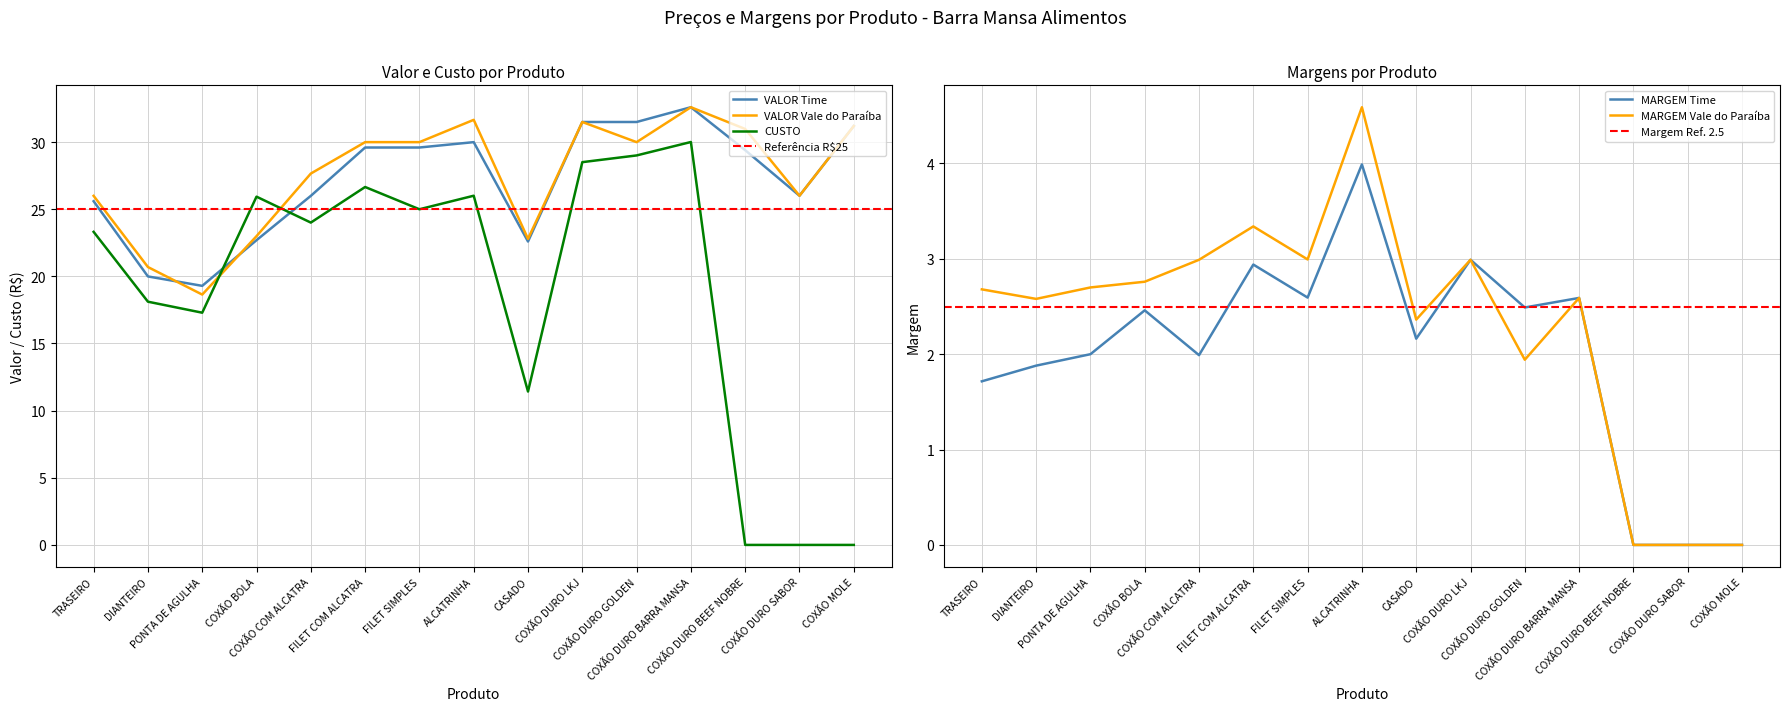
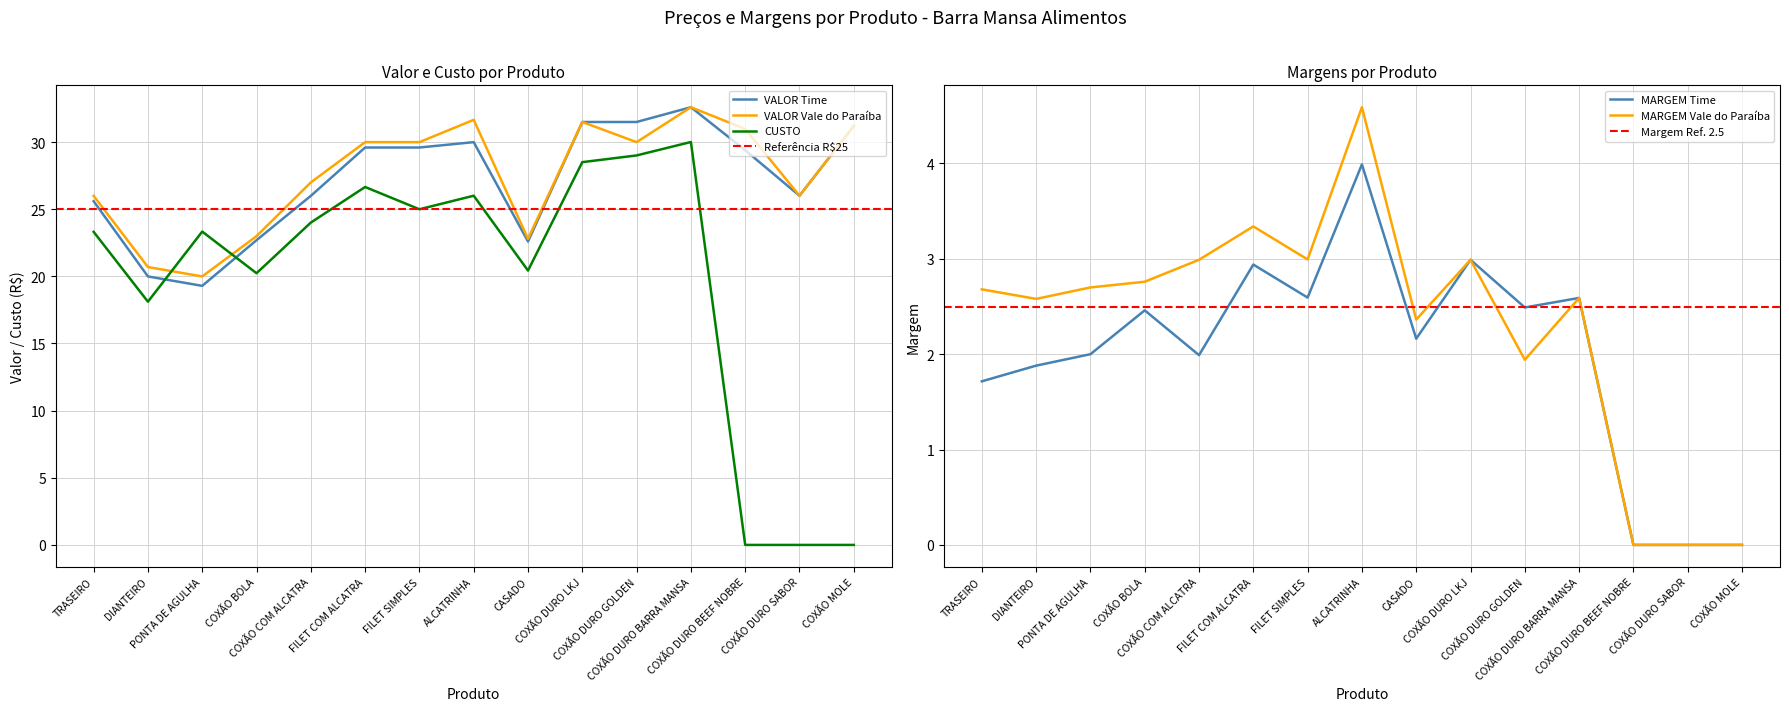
  {
    "Valor e Custo por Produto": {
      "VALOR Time": {
        "TRASEIRO": 25.6,
        "DIANTEIRO": 20.0,
        "PONTA DE AGULHA": 19.3,
        "COXÃO BOLA": 22.7,
        "COXÃO COM ALCATRA": 26.0,
        "FILET COM ALCATRA": 29.6,
        "FILET SIMPLES": 29.6,
        "ALCATRINHA": 30.0,
        "CASADO": 22.6,
        "COXÃO DURO GOLDEN": 31.5
      },
      "VALOR Vale do Paraíba": {
        "TRASEIRO": 26.0,
        "DIANTEIRO": 20.7,
-       "PONTA DE AGULHA": 18.6,
+       "PONTA DE AGULHA": 20.0,
        "COXÃO BOLA": 23.0,
-       "COXÃO COM ALCATRA": 27.7,
+       "COXÃO COM ALCATRA": 27.0,
        "FILET COM ALCATRA": 30.0,
        "FILET SIMPLES": 30.0,
        "ALCATRINHA": 31.7,
        "CASADO": 22.8,
        "COXÃO DURO GOLDEN": 30.0
      },
      "CUSTO": {
        "TRASEIRO": 23.3,
        "DIANTEIRO": 18.1,
-       "PONTA DE AGULHA": 17.3,
-       "COXÃO BOLA": 25.9,
+       "PONTA DE AGULHA": 23.3,
+       "COXÃO BOLA": 20.2,
        "COXÃO COM ALCATRA": 24.0,
        "FILET COM ALCATRA": 26.7,
        "FILET SIMPLES": 25.0,
        "ALCATRINHA": 26.0,
-       "CASADO": 11.4,
+       "CASADO": 20.4,
        "COXÃO DURO LKJ": 28.5,
        "COXÃO DURO GOLDEN": 29.0,
        "COXÃO DURO BARRA MANSA": 30.0,
        "COXÃO DURO BEEF NOBRE": 0.0,
        "COXÃO DURO SABOR": 0.0,
        "COXÃO MOLE": 0.0
      }
    },
    "Margens por Produto": {
      "MARGEM Time": {
        "TRASEIRO": 1.7,
        "DIANTEIRO": 1.9,
        "PONTA DE AGULHA": 2.0,
        "COXÃO BOLA": 2.5,
        "COXÃO COM ALCATRA": 2.0,
        "FILET COM ALCATRA": 2.9,
        "FILET SIMPLES": 2.6,
        "ALCATRINHA": 4.0,
        "CASADO": 2.2,
        "COXÃO DURO GOLDEN": 2.5
      },
      "MARGEM Vale do Paraíba": {
        "TRASEIRO": 2.7,
        "DIANTEIRO": 2.6,
        "PONTA DE AGULHA": 2.7,
        "COXÃO BOLA": 2.8,
        "COXÃO COM ALCATRA": 3.0,
        "FILET COM ALCATRA": 3.3,
        "FILET SIMPLES": 3.0,
        "ALCATRINHA": 4.6,
        "CASADO": 2.4,
        "COXÃO DURO GOLDEN": 1.9
      }
    }
  }
